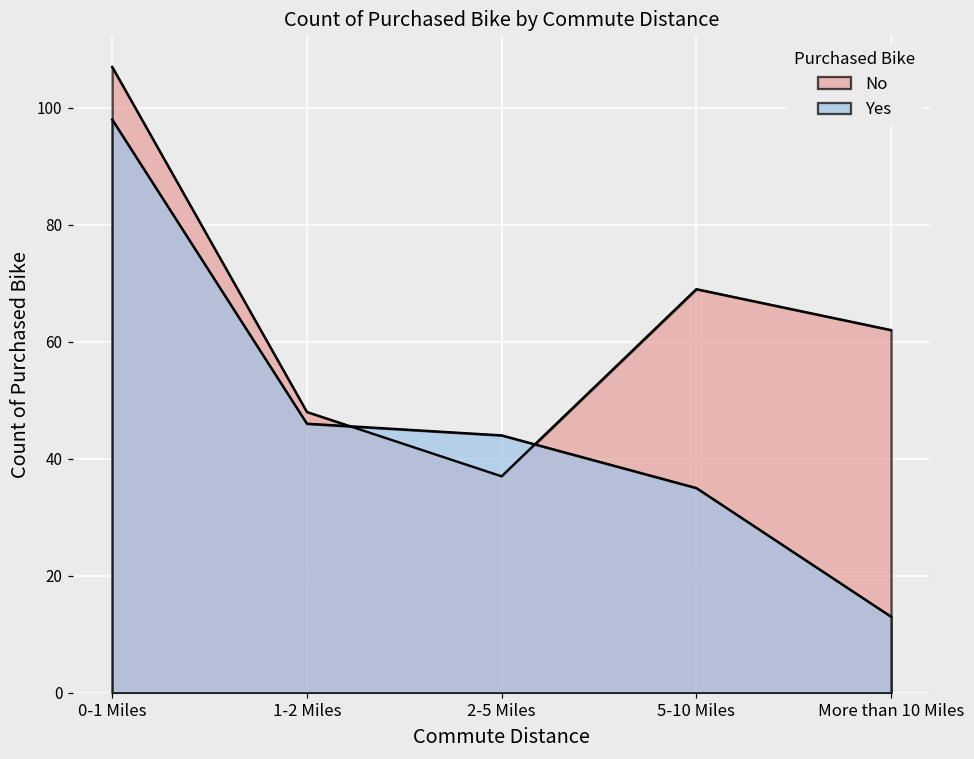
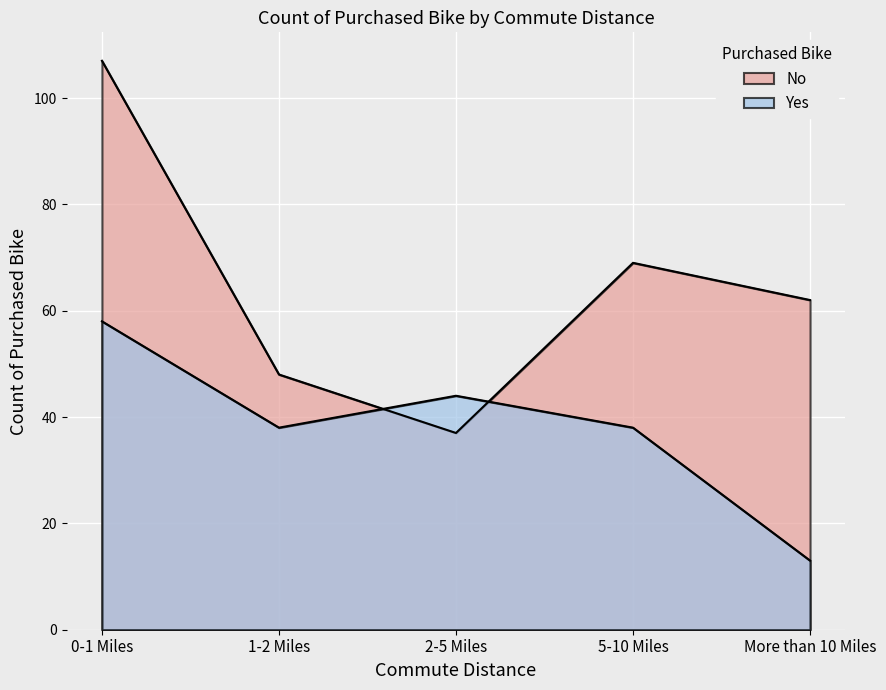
  {
    "No": {
      "0-1 Miles": 107,
      "1-2 Miles": 48,
      "2-5 Miles": 37,
      "5-10 Miles": 69,
      "More than 10 Miles": 62
    },
    "Yes": {
-     "0-1 Miles": 98,
-     "1-2 Miles": 46,
+     "0-1 Miles": 58,
+     "1-2 Miles": 38,
      "2-5 Miles": 44,
-     "5-10 Miles": 35,
+     "5-10 Miles": 38,
      "More than 10 Miles": 13
    }
  }
